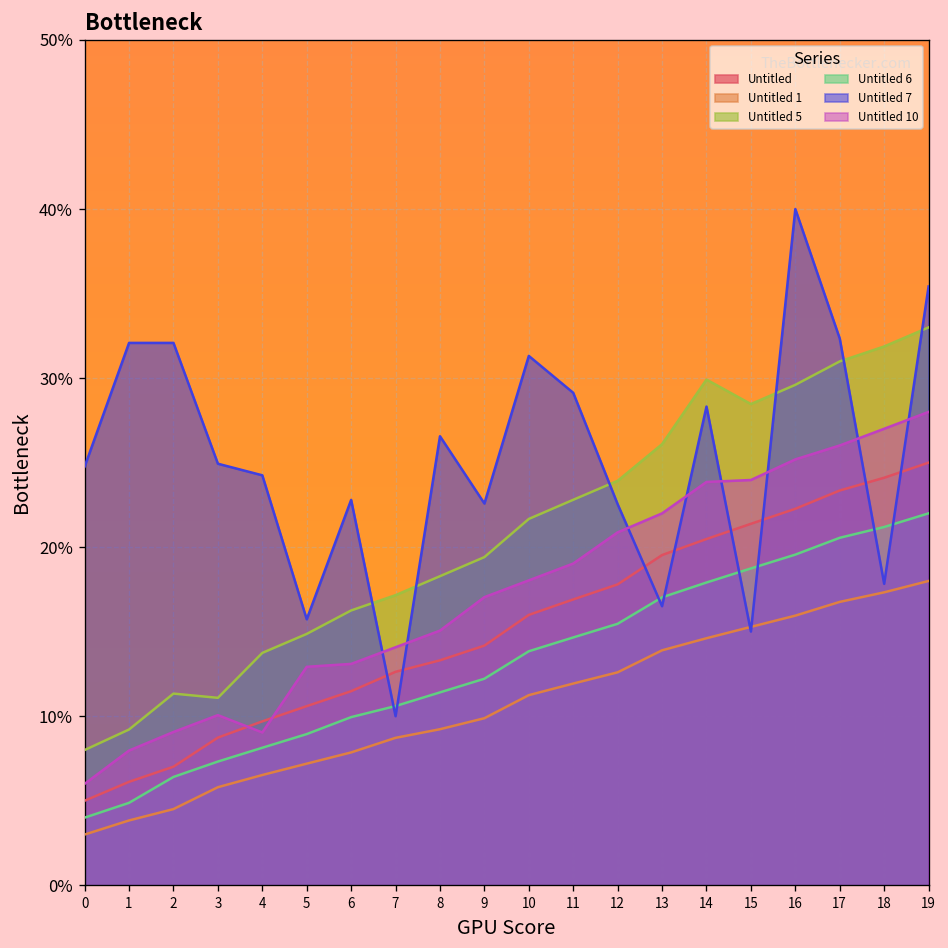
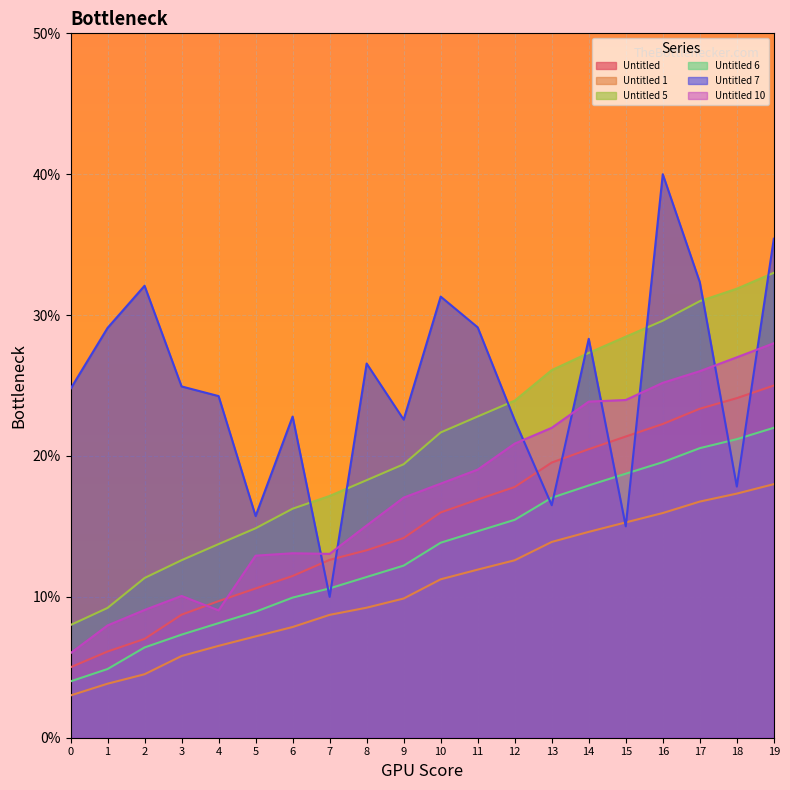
  {
    "Untitled 5": {
      "0": "8.0%",
      "1": "9.2%",
      "2": "11.3%",
-     "3": "11.1%",
+     "3": "12.6%",
      "4": "13.7%",
      "5": "14.9%",
      "6": "16.3%",
      "7": "17.2%",
      "8": "18.3%",
      "9": "19.4%",
      "10": "21.7%",
      "11": "22.8%",
      "12": "23.9%",
      "13": "26.1%",
-     "14": "29.9%",
+     "14": "27.3%",
      "15": "28.5%",
      "16": "29.6%",
      "17": "31.0%",
      "18": "31.9%",
      "19": "33.0%"
    },
    "Untitled 6": {
      "0": "4.0%",
      "1": "4.9%",
      "2": "6.4%",
      "3": "7.3%",
      "4": "8.1%",
      "5": "8.9%",
      "6": "9.9%",
      "7": "10.6%",
      "8": "11.4%",
      "9": "12.2%",
      "10": "13.8%",
      "11": "14.7%",
      "12": "15.5%",
      "13": "17.0%",
      "14": "17.9%",
      "15": "18.7%",
      "16": "19.6%",
      "17": "20.6%",
      "18": "21.2%",
      "19": "22.0%"
    },
    "Untitled 7": {
      "0": "24.8%",
-     "1": "32.1%",
+     "1": "29.1%",
      "2": "32.1%",
      "3": "24.9%",
      "4": "24.3%",
      "5": "15.7%",
      "6": "22.8%",
      "7": "10.0%",
      "8": "26.6%",
      "9": "22.6%",
      "10": "31.3%",
      "11": "29.1%",
      "12": "22.5%",
      "13": "16.5%",
      "14": "28.3%",
      "15": "15.0%",
      "16": "40.0%",
      "17": "32.3%",
      "18": "17.8%",
      "19": "35.4%"
    },
    "Untitled 10": {
      "0": "6.0%",
      "1": "8.0%",
      "2": "9.1%",
      "3": "10.1%",
      "4": "9.0%",
      "5": "12.9%",
      "6": "13.1%",
-     "7": "14.1%",
+     "7": "13.1%",
      "8": "15.1%",
      "9": "17.0%",
      "10": "18.0%",
      "11": "19.0%",
      "12": "20.9%",
      "13": "22.0%",
      "14": "23.9%",
      "15": "24.0%",
      "16": "25.2%",
      "17": "26.0%",
      "18": "27.0%",
      "19": "28.0%"
    }
  }
